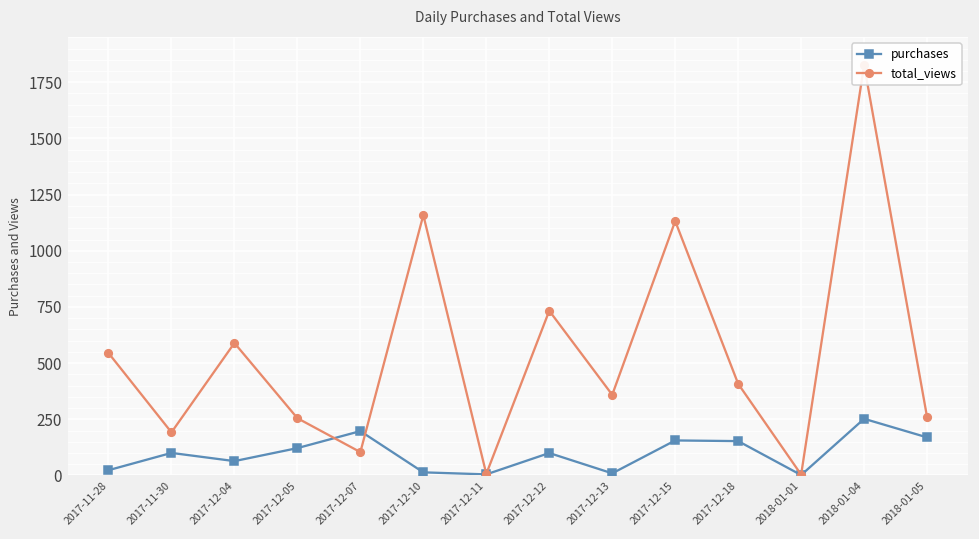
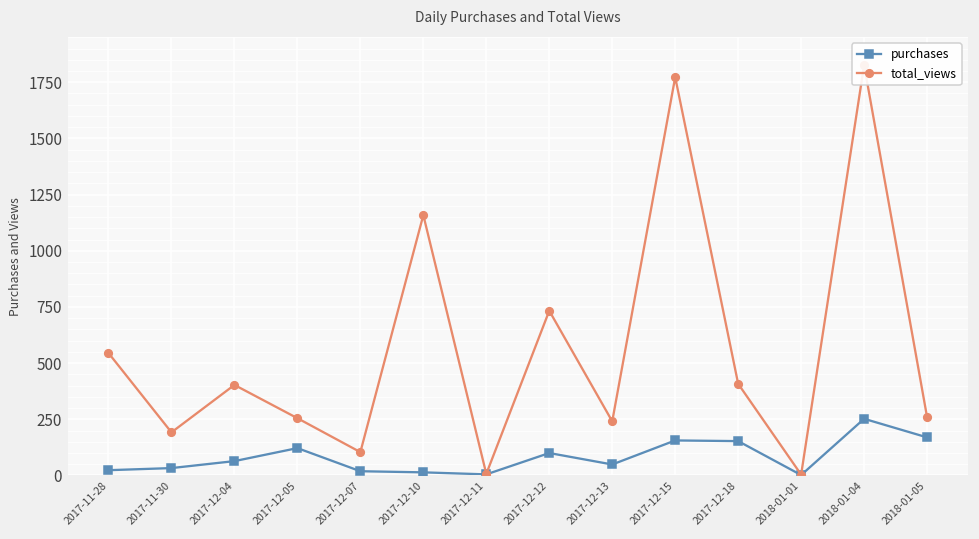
  {
    "purchases": {
      "2017-11-28": 20,
-     "2017-11-30": 100,
+     "2017-11-30": 30,
      "2017-12-04": 60,
      "2017-12-05": 120,
-     "2017-12-07": 200,
+     "2017-12-07": 20,
      "2017-12-10": 10,
      "2017-12-12": 100,
-     "2017-12-13": 10,
+     "2017-12-13": 50,
      "2017-12-15": 160,
      "2017-12-18": 150,
      "2018-01-04": 250,
      "2018-01-05": 170
    },
    "total_views": {
      "2017-11-28": 550,
      "2017-11-30": 190,
-     "2017-12-04": 590,
+     "2017-12-04": 400,
      "2017-12-05": 260,
      "2017-12-07": 100,
      "2017-12-10": 1160,
      "2017-12-12": 730,
-     "2017-12-13": 360,
-     "2017-12-15": 1130,
+     "2017-12-13": 240,
+     "2017-12-15": 1770,
      "2017-12-18": 410,
      "2018-01-05": 260
    }
  }
